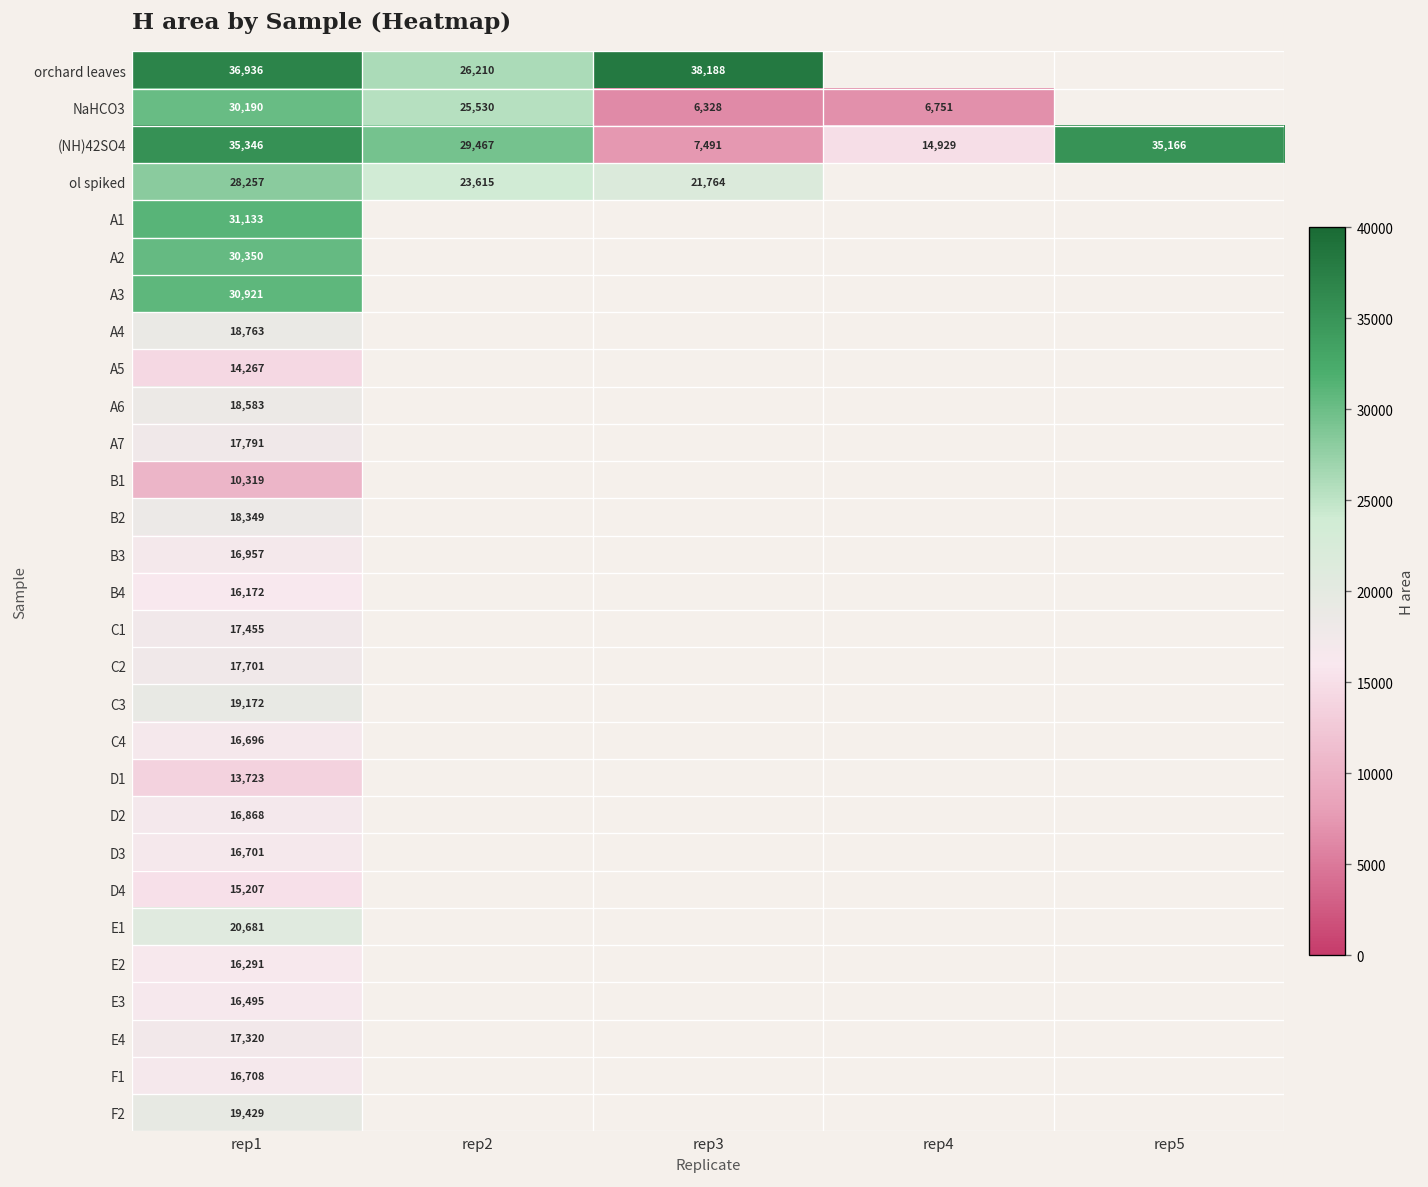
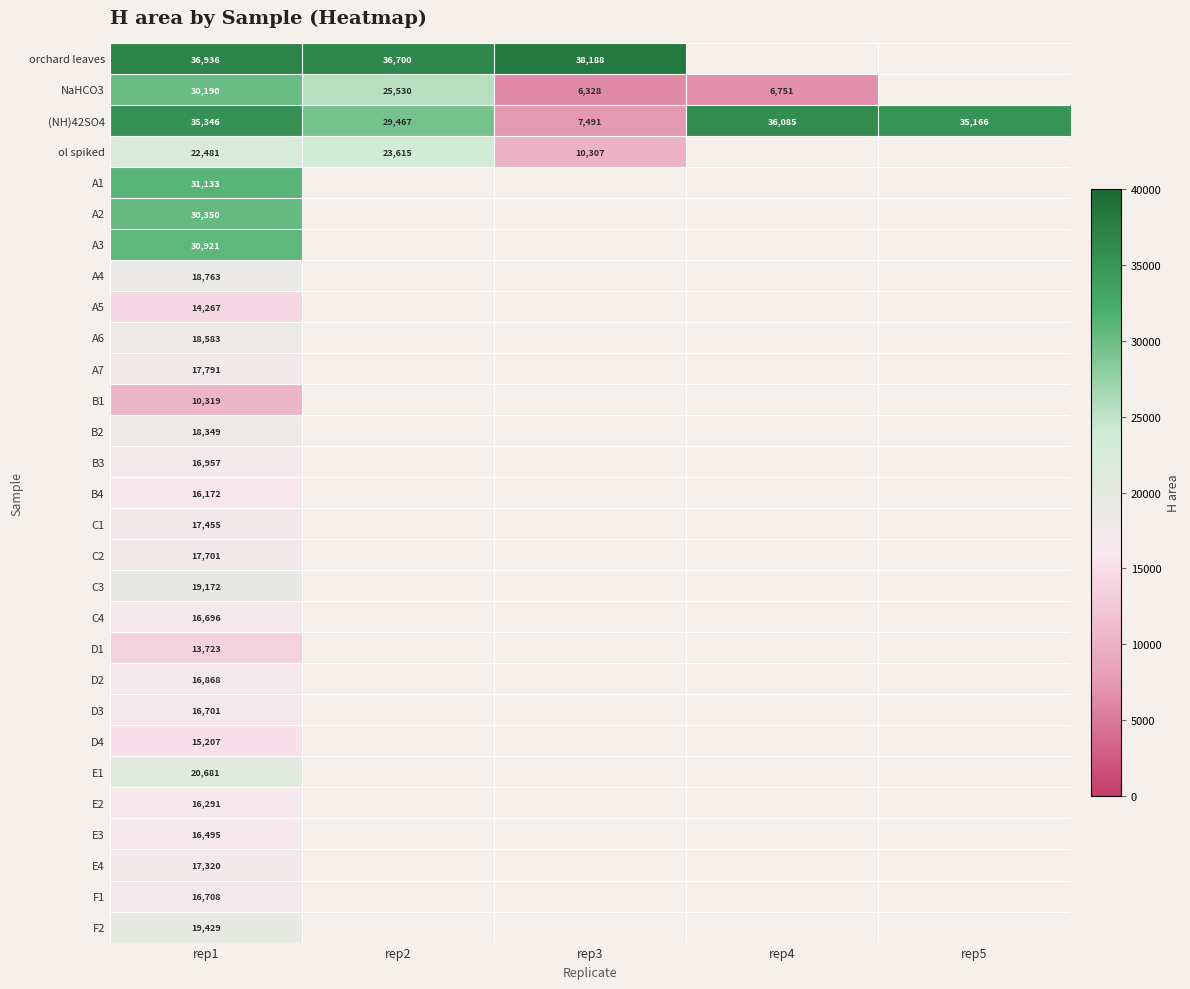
  {
    "orchard leaves": {
      "rep1": "36,936",
-     "rep2": "26,210",
+     "rep2": "36,700",
      "rep3": "38,188"
    },
    "NaHCO3": {
      "rep1": "30,190",
      "rep2": "25,530",
      "rep3": "6,328",
      "rep4": "6,751"
    },
    "(NH)42SO4": {
      "rep1": "35,346",
      "rep2": "29,467",
      "rep3": "7,491",
-     "rep4": "14,929",
+     "rep4": "36,085",
      "rep5": "35,166"
    },
    "ol spiked": {
-     "rep1": "28,257",
+     "rep1": "22,481",
      "rep2": "23,615",
-     "rep3": "21,764"
+     "rep3": "10,307"
    },
    "A1": {
      "rep1": "31,133"
    },
    "A2": {
      "rep1": "30,350"
    },
    "A3": {
      "rep1": "30,921"
    },
    "A4": {
      "rep1": "18,763"
    },
    "A5": {
      "rep1": "14,267"
    },
    "A6": {
      "rep1": "18,583"
    },
    "A7": {
      "rep1": "17,791"
    },
    "B1": {
      "rep1": "10,319"
    },
    "B2": {
      "rep1": "18,349"
    },
    "B3": {
      "rep1": "16,957"
    },
    "B4": {
      "rep1": "16,172"
    },
    "C1": {
      "rep1": "17,455"
    },
    "C2": {
      "rep1": "17,701"
    },
    "C3": {
      "rep1": "19,172"
    },
    "C4": {
      "rep1": "16,696"
    },
    "D1": {
      "rep1": "13,723"
    },
    "D2": {
      "rep1": "16,868"
    },
    "D3": {
      "rep1": "16,701"
    },
    "D4": {
      "rep1": "15,207"
    },
    "E1": {
      "rep1": "20,681"
    },
    "E2": {
      "rep1": "16,291"
    },
    "E3": {
      "rep1": "16,495"
    },
    "E4": {
      "rep1": "17,320"
    },
    "F1": {
      "rep1": "16,708"
    },
    "F2": {
      "rep1": "19,429"
    }
  }
